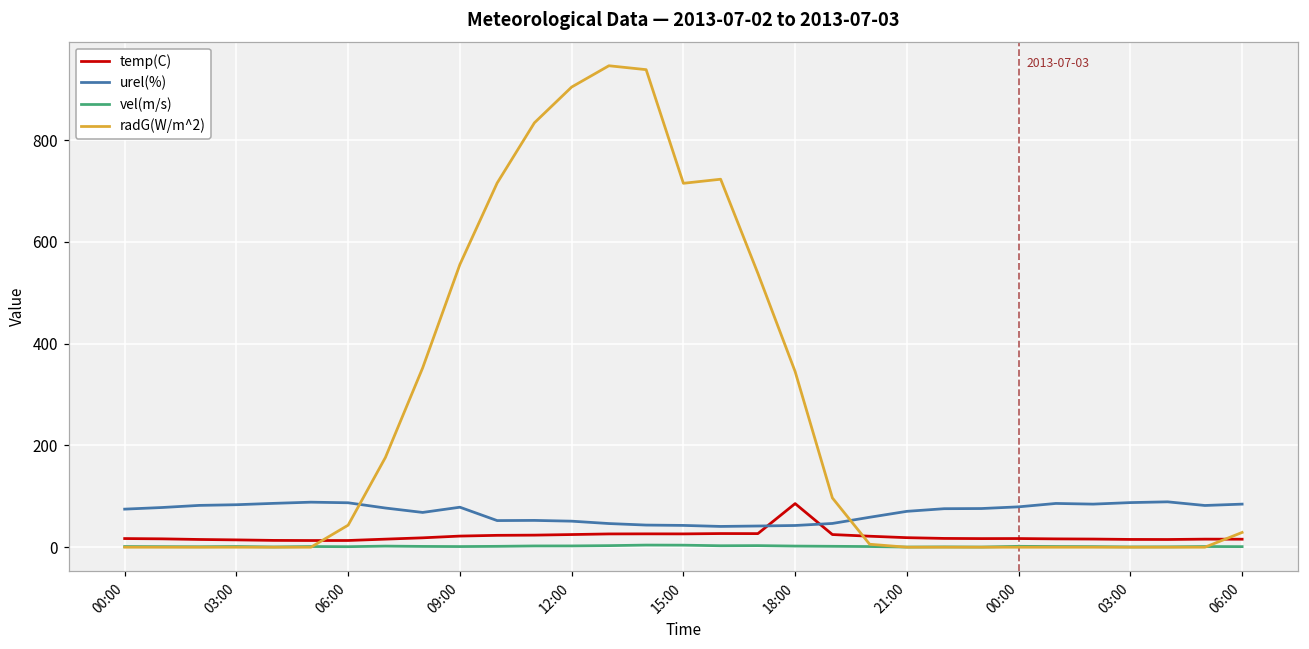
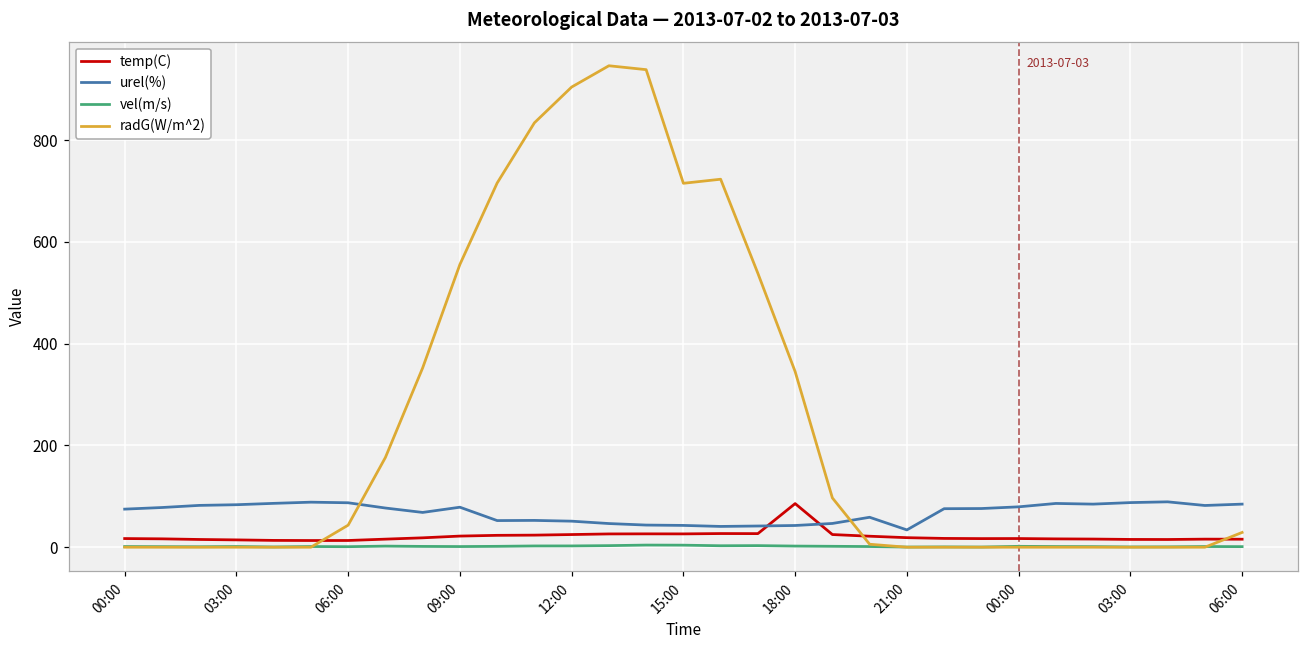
  {
    "temp(C)": {
      "09:00": 20,
      "12:00": 20,
      "15:00": 30,
      "18:00": 90,
      "21:00": 20
    },
    "urel(%)": {
      "09:00": 80,
      "12:00": 50,
      "15:00": 40,
      "18:00": 40,
-     "21:00": 70
+     "21:00": 30
    },
    "vel(m/s)": {
      "09:00": 0,
      "12:00": 0,
      "15:00": 0,
      "18:00": 0
    },
    "radG(W/m^2)": {
      "09:00": 560,
      "12:00": 900,
      "15:00": 720,
      "18:00": 350
    }
  }
